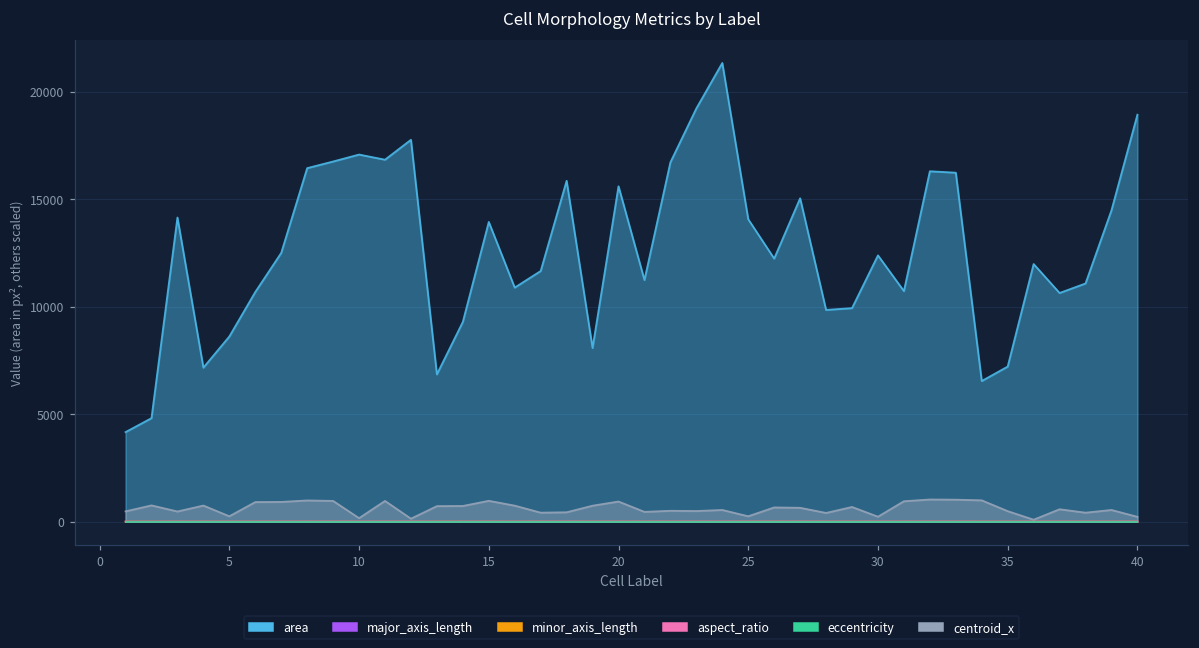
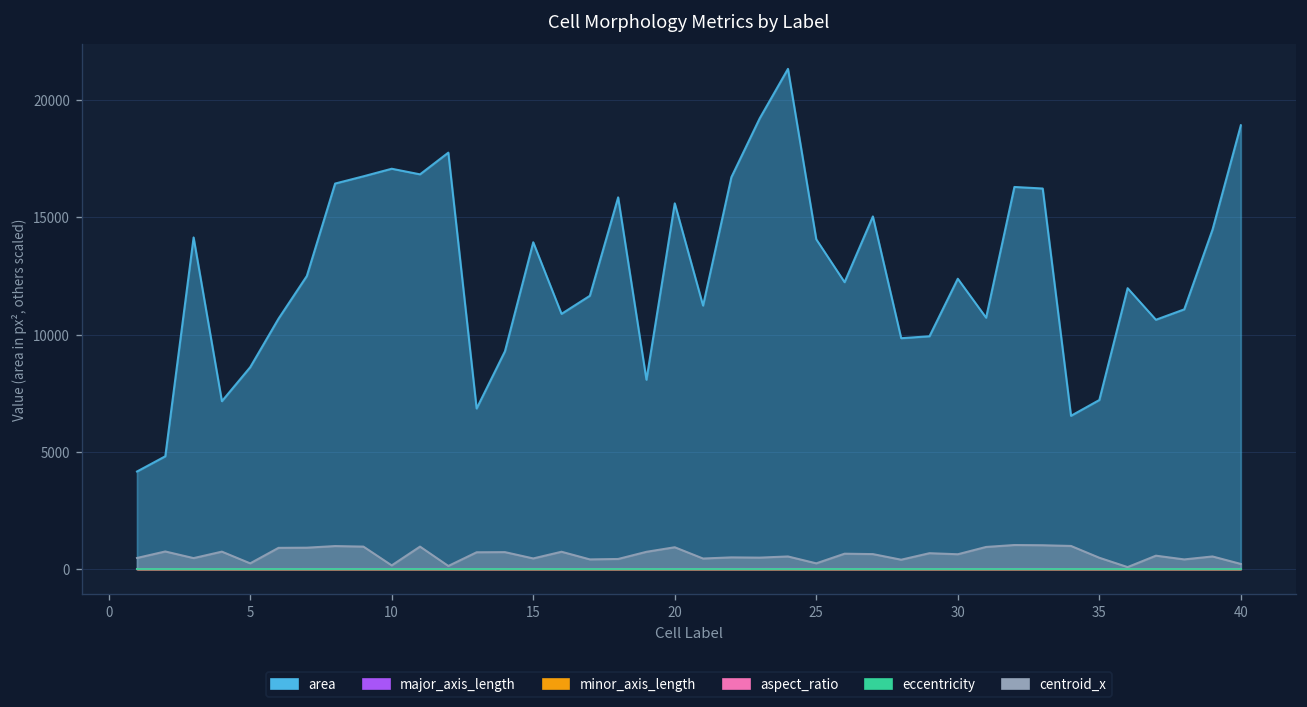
  {
    "centroid_x": {
      "5": 200,
      "10": 200,
-     "15": 1000,
+     "15": 500,
      "20": 900,
      "25": 200,
-     "30": 200,
+     "30": 600,
      "35": 500,
      "40": 200
    }
  }
